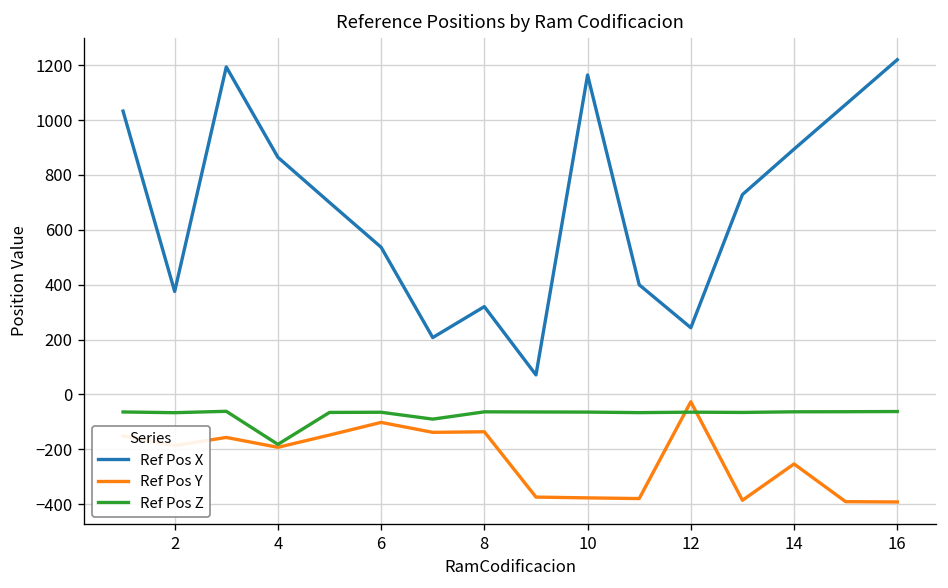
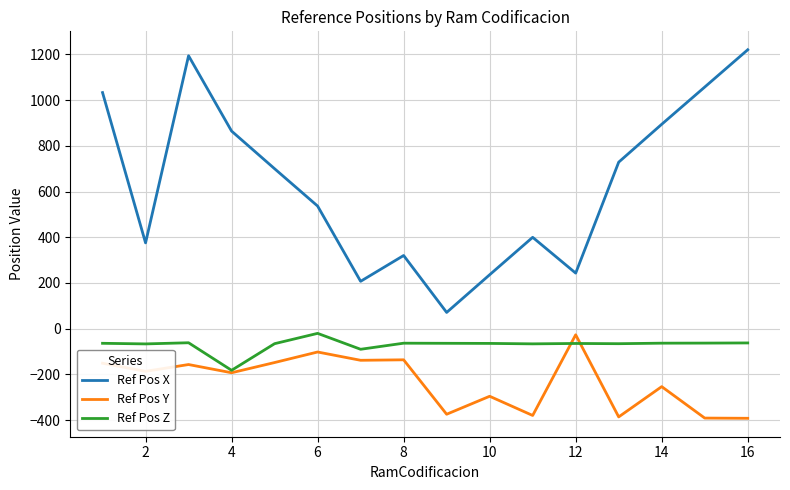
  {
    "Ref Pos X": {
      "2": 380,
      "4": 860,
      "6": 540,
      "8": 320,
-     "10": 1160,
+     "10": 240,
      "12": 240,
      "14": 890,
      "16": 1220
    },
    "Ref Pos Y": {
      "6": -100,
      "8": -140,
-     "10": -380,
+     "10": -300,
      "12": -30,
      "14": -250,
      "16": -390
    },
    "Ref Pos Z": {
      "2": -70,
-     "6": -60,
+     "6": -20,
      "8": -60,
      "10": -60,
      "12": -60,
      "14": -60,
      "16": -60
    }
  }
